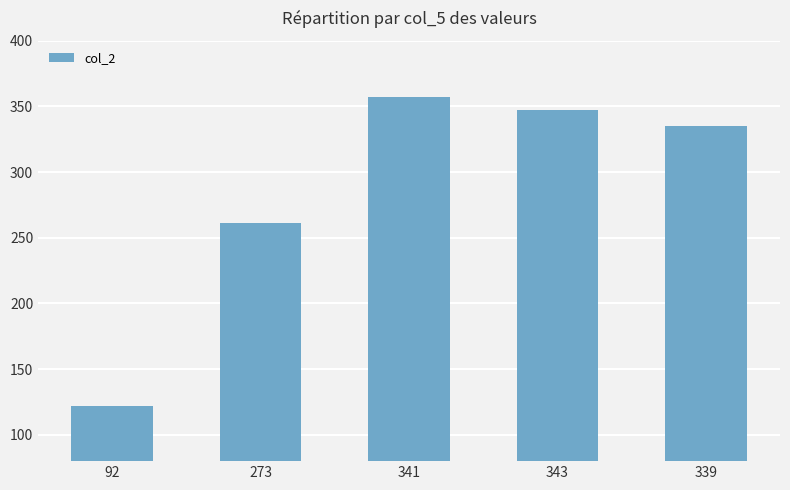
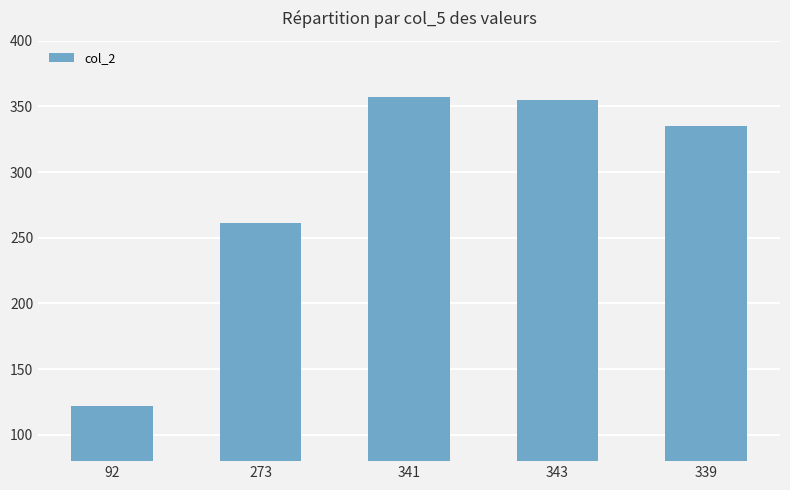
  {
    "92": 122,
    "273": 261,
    "341": 357,
-   "343": 347,
+   "343": 355,
    "339": 335
  }
